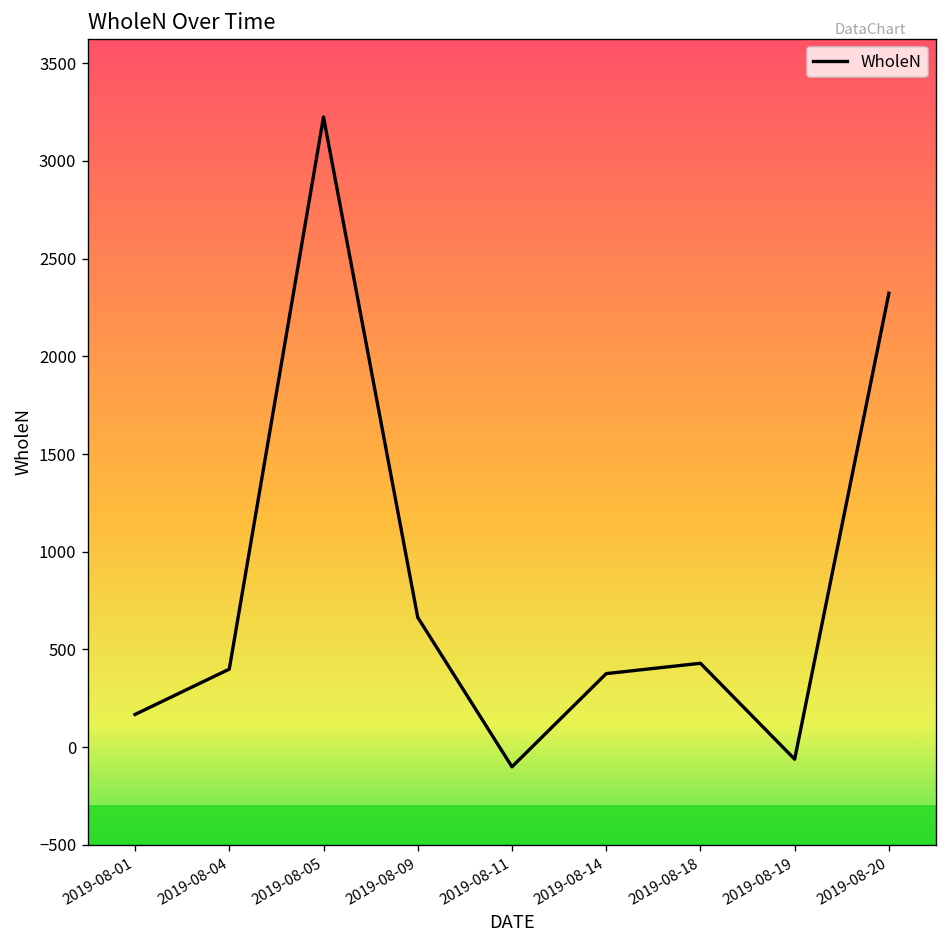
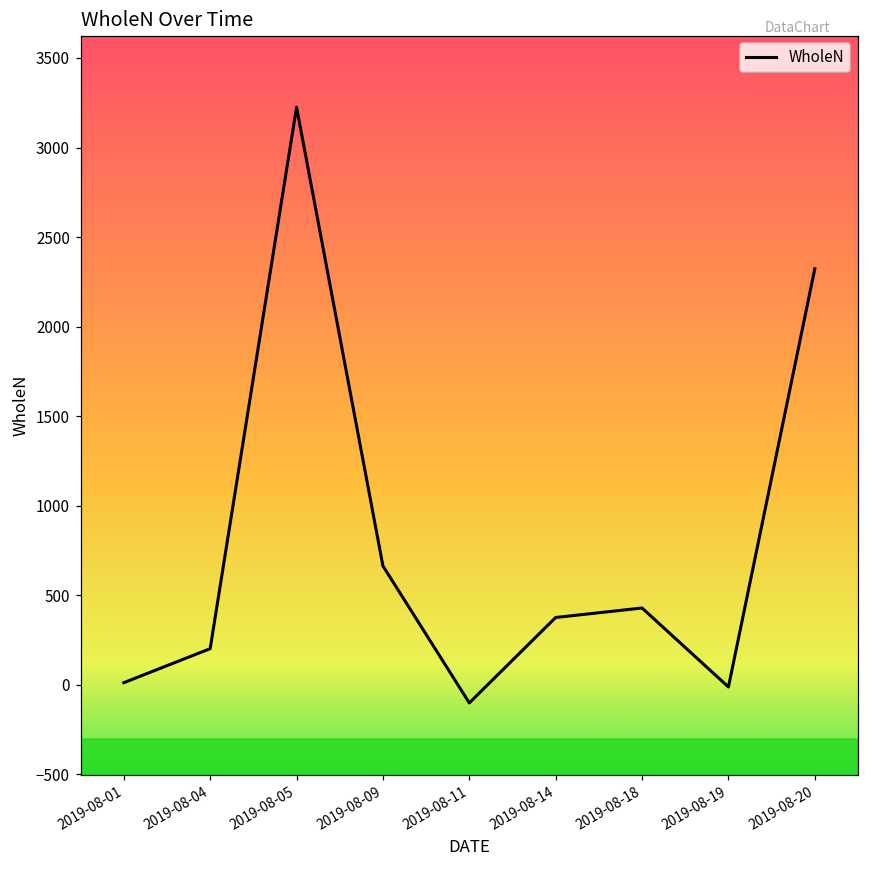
  {
-   "2019-08-01": 170,
-   "2019-08-04": 400,
+   "2019-08-01": 10,
+   "2019-08-04": 200,
    "2019-08-05": 3230,
    "2019-08-09": 660,
    "2019-08-11": -100,
    "2019-08-14": 380,
    "2019-08-18": 430,
-   "2019-08-19": -60,
+   "2019-08-19": -10,
    "2019-08-20": 2320
  }
